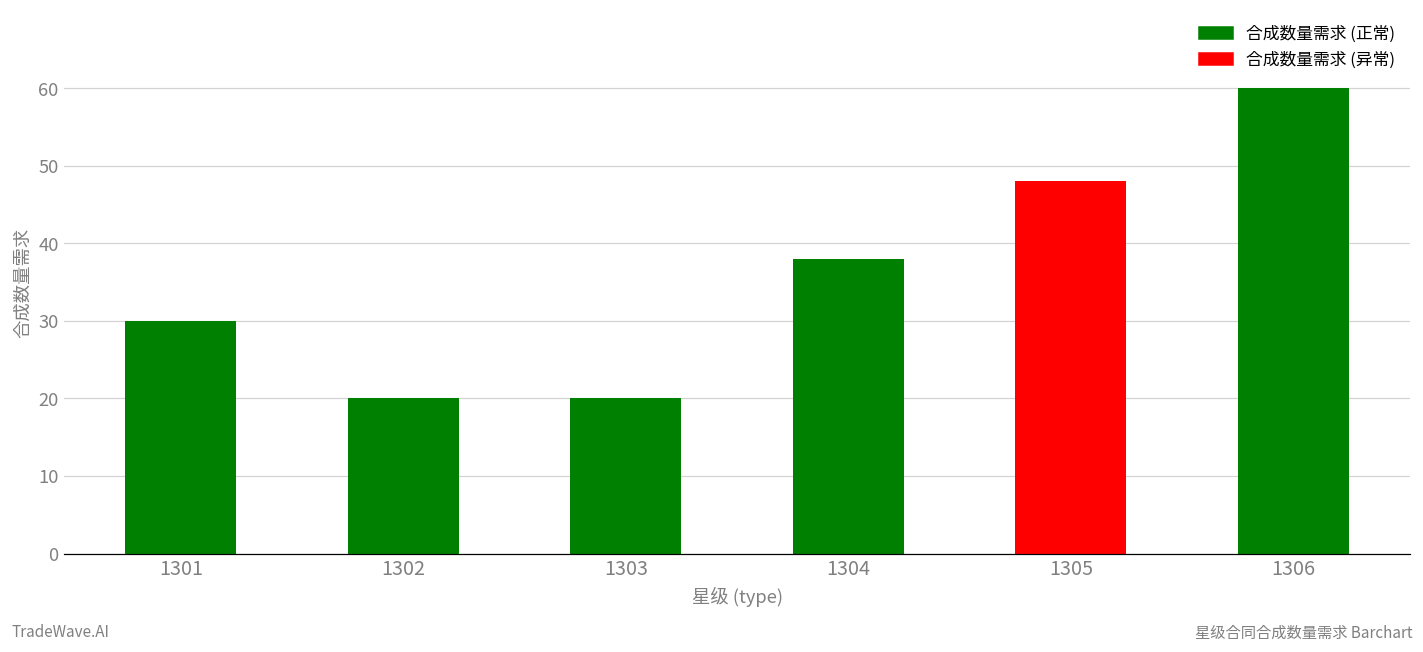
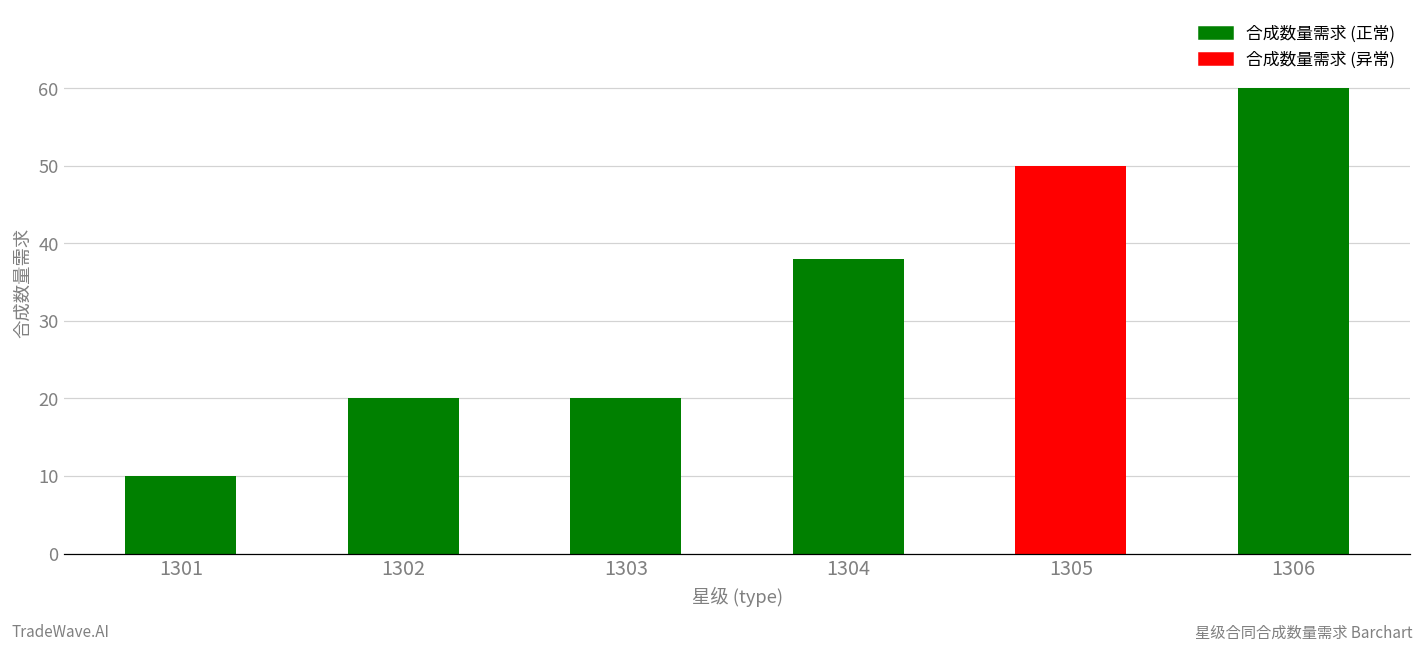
  {
-   "1301": 30,
+   "1301": 10,
    "1302": 20,
    "1303": 20,
    "1304": 38,
-   "1305": 48,
+   "1305": 50,
    "1306": 60
  }
